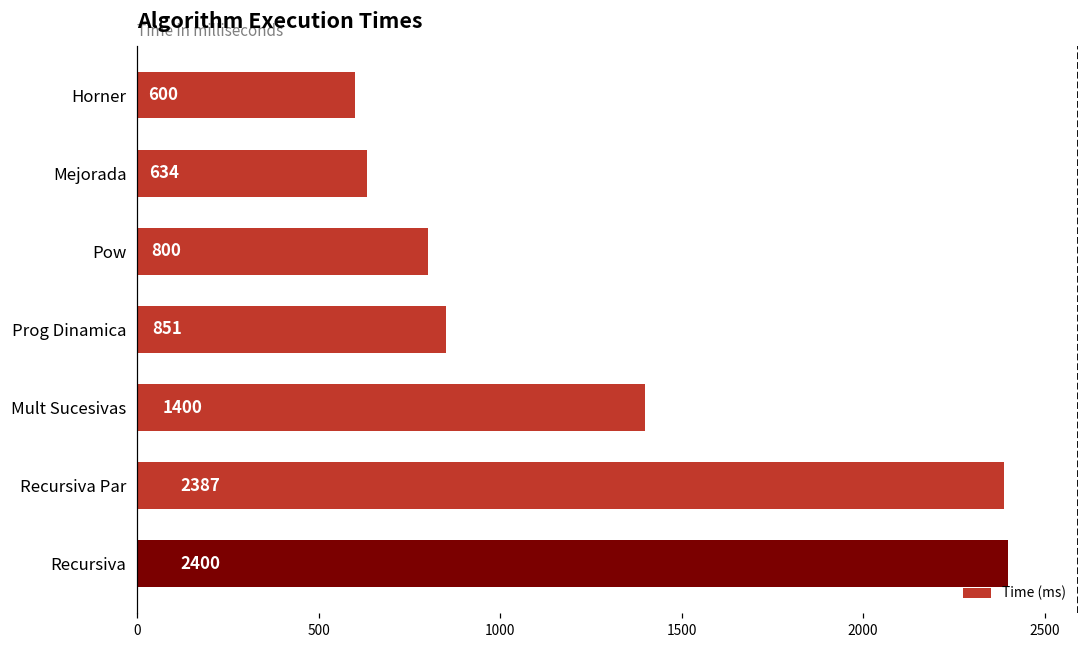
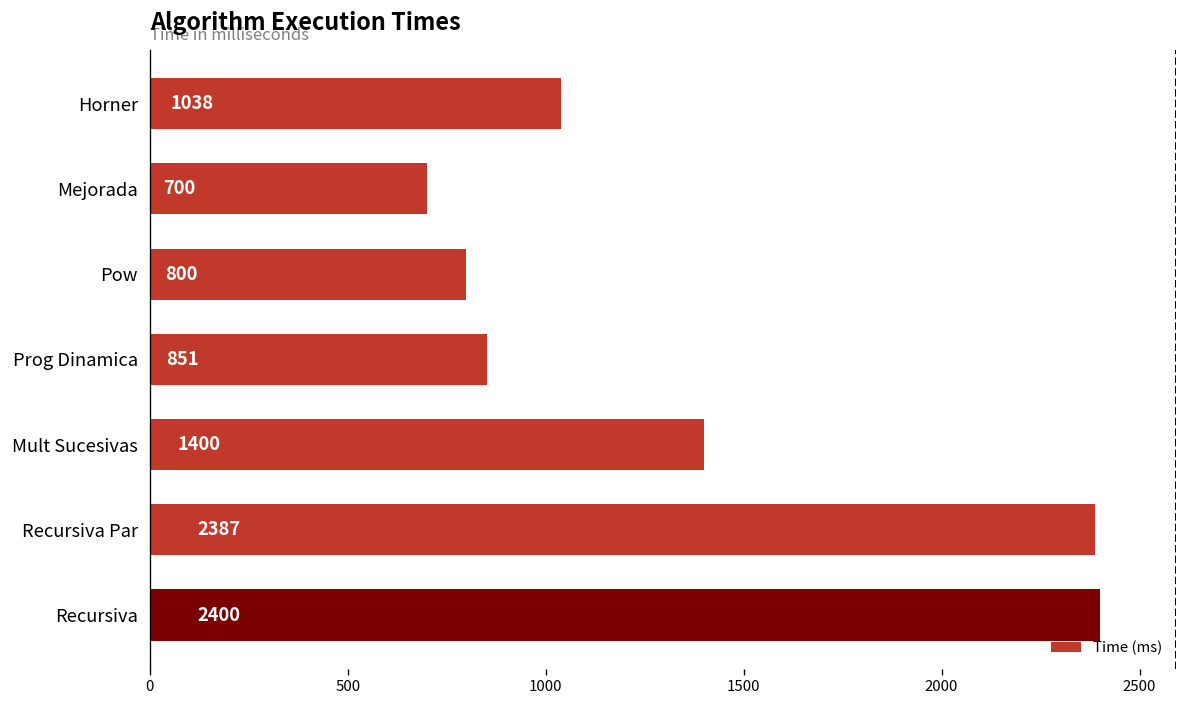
  {
-   "Horner": 600,
-   "Mejorada": 634,
+   "Horner": 1038,
+   "Mejorada": 700,
    "Pow": 800,
    "Prog Dinamica": 851,
    "Mult Sucesivas": 1400,
    "Recursiva Par": 2387,
    "Recursiva": 2400
  }
